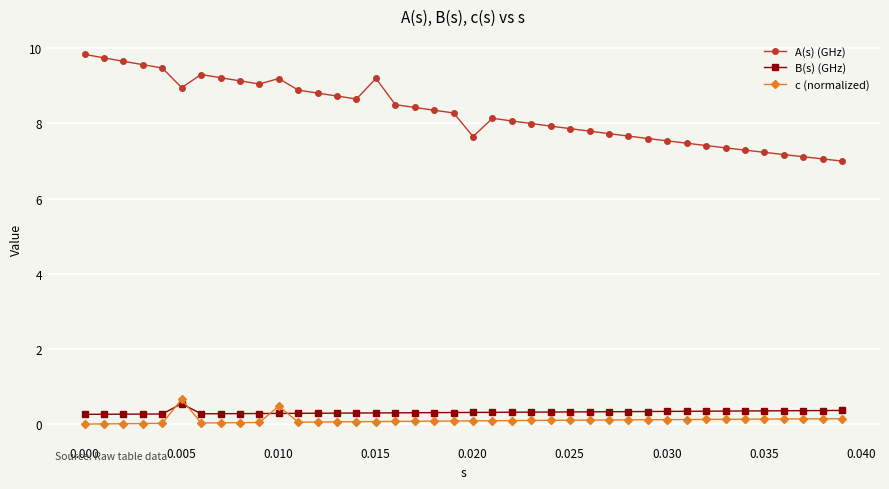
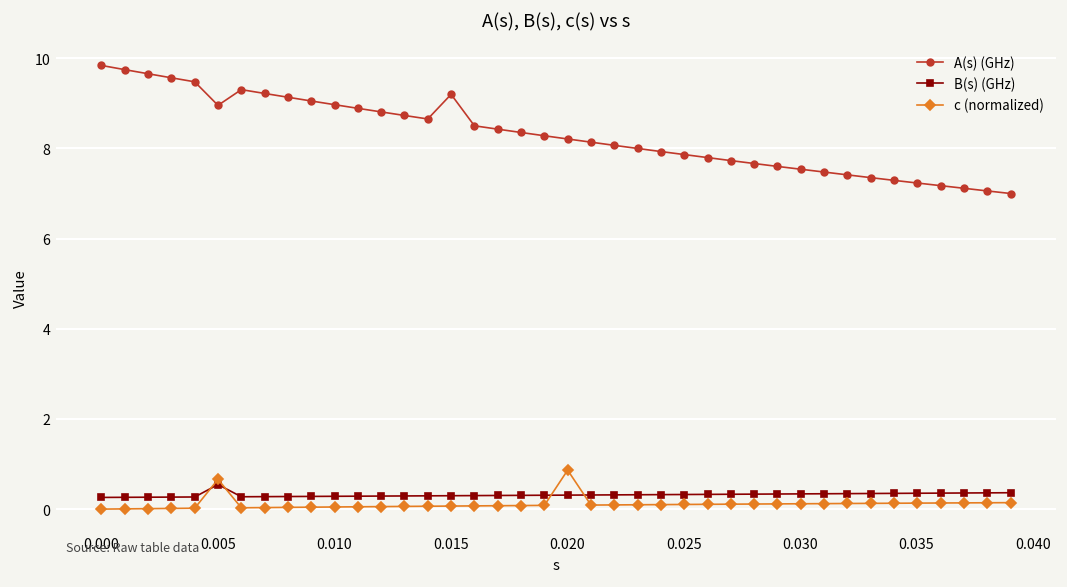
  {
    "A(s) (GHz)": {
      "0.000": 9.8,
      "0.005": 9.0,
-     "0.010": 9.2,
+     "0.010": 9.0,
      "0.015": 9.2,
-     "0.020": 7.7
+     "0.020": 8.2
    },
    "B(s) (GHz)": {
      "0.000": 0.3,
      "0.005": 0.5,
      "0.010": 0.3,
      "0.015": 0.3,
      "0.020": 0.3
    },
    "c (normalized)": {
      "0.000": 0.0,
      "0.005": 0.7,
-     "0.010": 0.5,
+     "0.010": 0.0,
      "0.015": 0.1,
-     "0.020": 0.1
+     "0.020": 0.9
    }
  }
